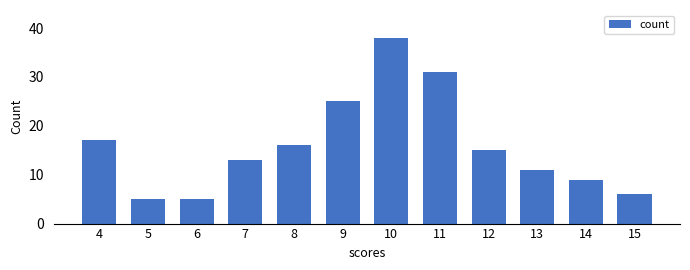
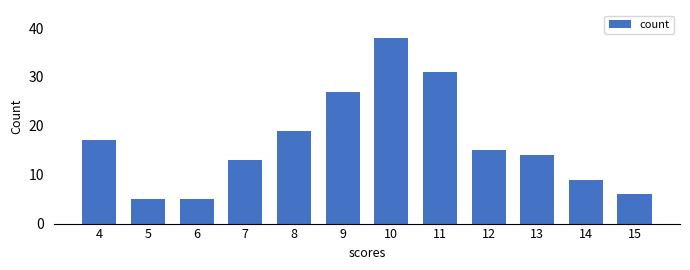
  {
    "4": 17,
    "5": 5,
    "6": 5,
    "7": 13,
-   "8": 16,
-   "9": 25,
+   "8": 19,
+   "9": 27,
    "10": 38,
    "11": 31,
    "12": 15,
-   "13": 11,
+   "13": 14,
    "14": 9,
    "15": 6
  }
